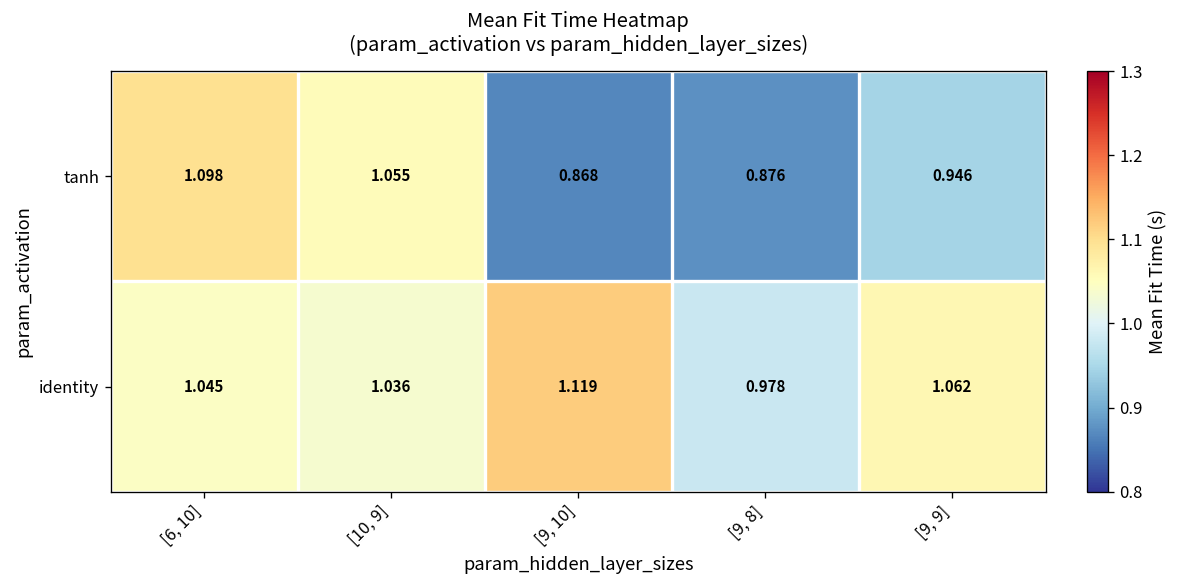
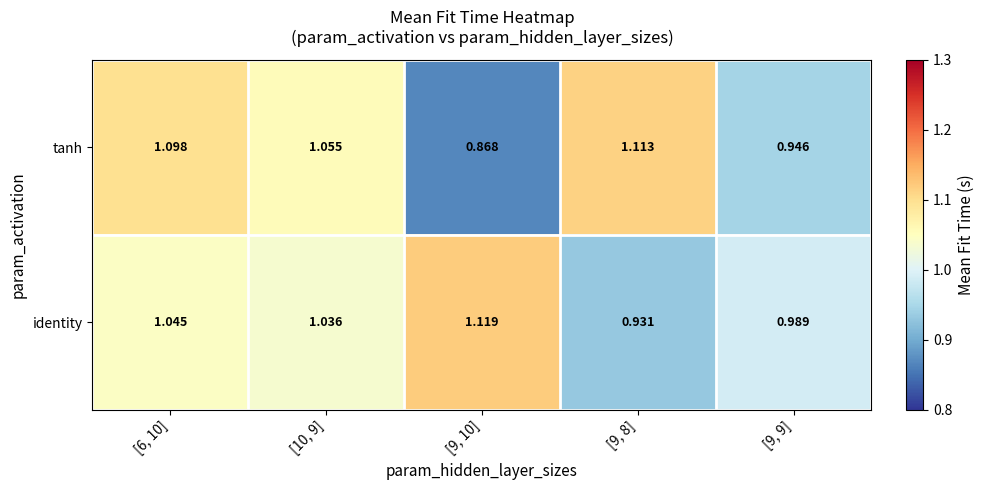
  {
    "tanh": {
      "[6, 10]": 1.098,
      "[10, 9]": 1.055,
      "[9, 10]": 0.868,
-     "[9, 8]": 0.876,
+     "[9, 8]": 1.113,
      "[9, 9]": 0.946
    },
    "identity": {
      "[6, 10]": 1.045,
      "[10, 9]": 1.036,
      "[9, 10]": 1.119,
-     "[9, 8]": 0.978,
-     "[9, 9]": 1.062
+     "[9, 8]": 0.931,
+     "[9, 9]": 0.989
    }
  }
